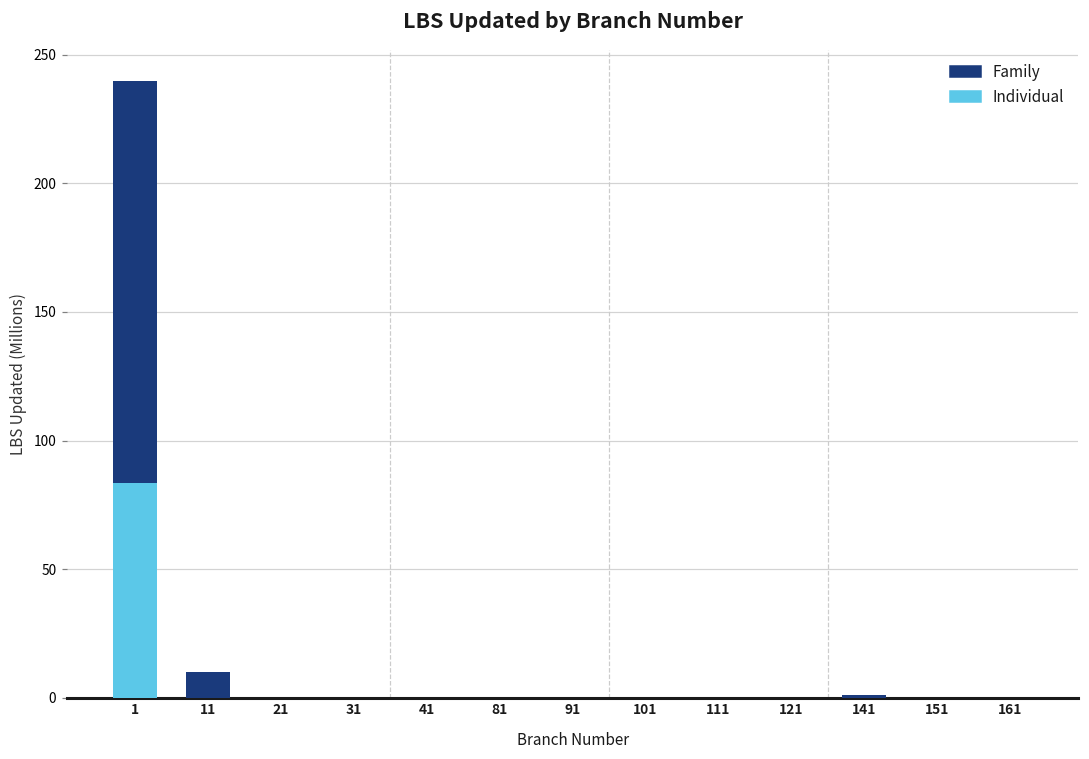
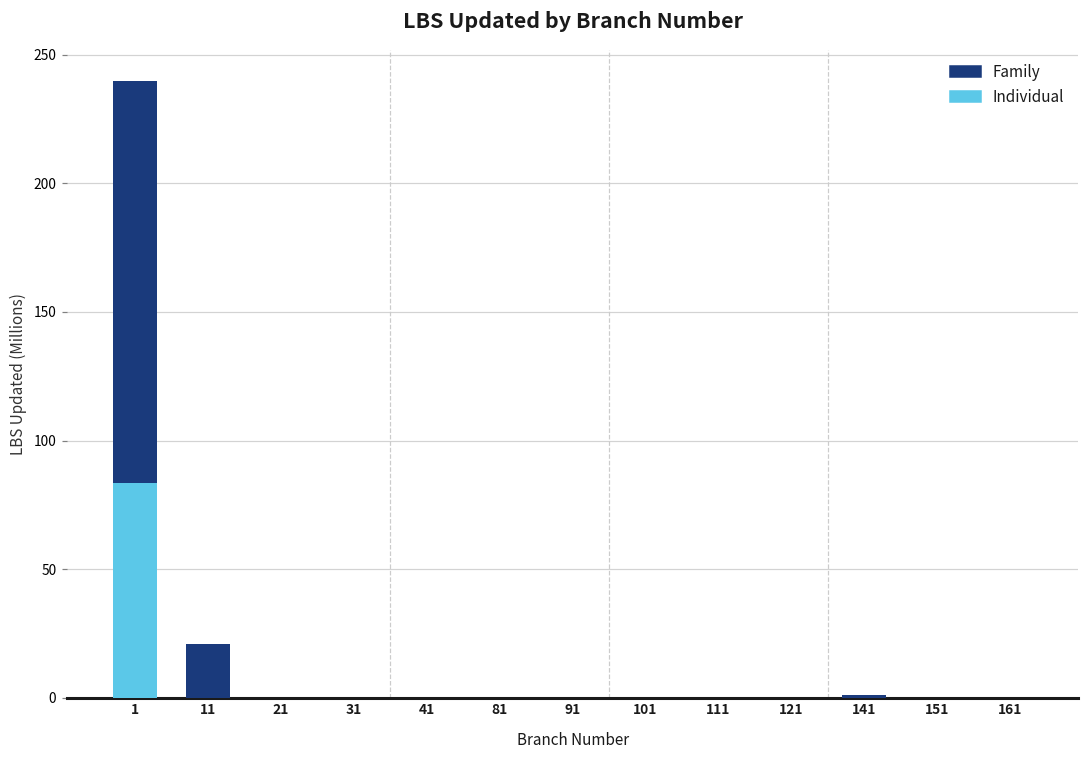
  {
    "Individual": {
      "1": 83,
      "11": 0,
      "21": 0,
      "31": 0,
      "41": 0,
      "81": 0,
      "91": 0,
      "101": 0,
      "111": 0,
      "121": 0,
      "141": 0,
      "151": 0,
      "161": 0
    },
    "Family": {
      "1": 156,
-     "11": 10,
+     "11": 21,
      "21": 0,
      "31": 0,
      "41": 0,
      "91": 0,
      "111": 0,
      "121": 0,
      "151": 0,
      "161": 0
    }
  }
